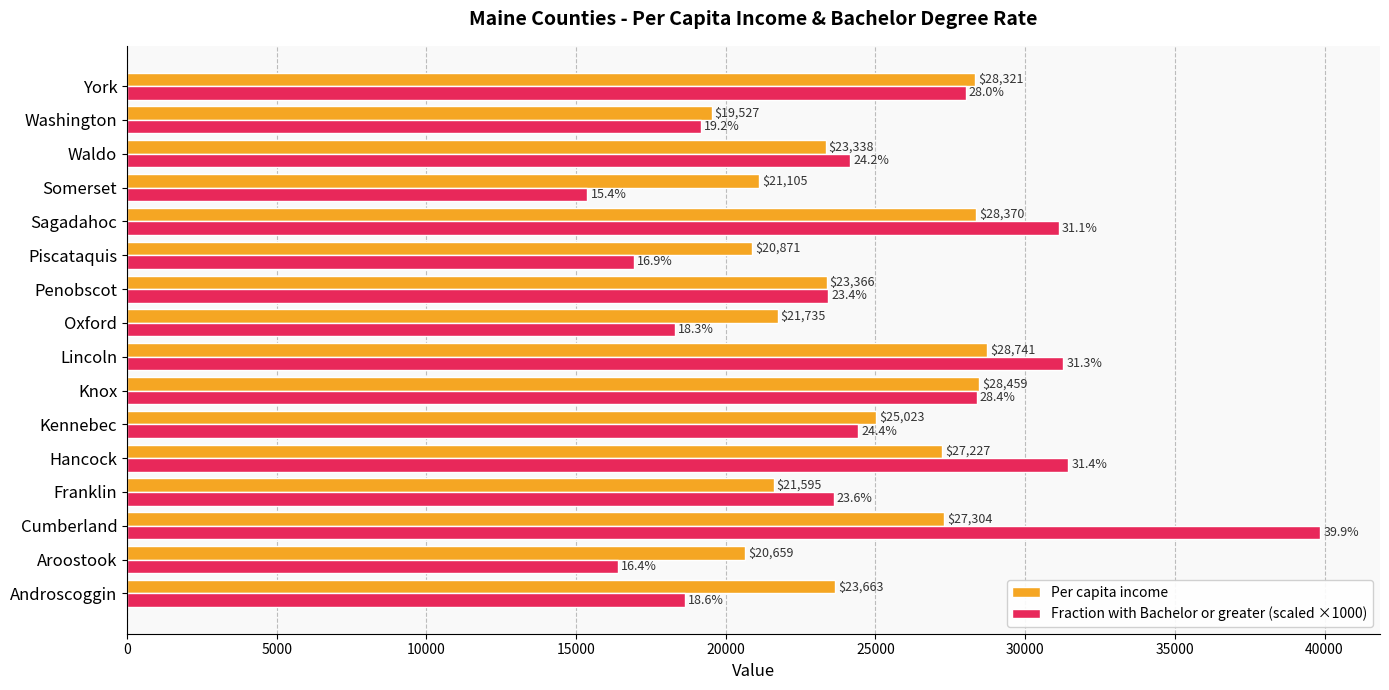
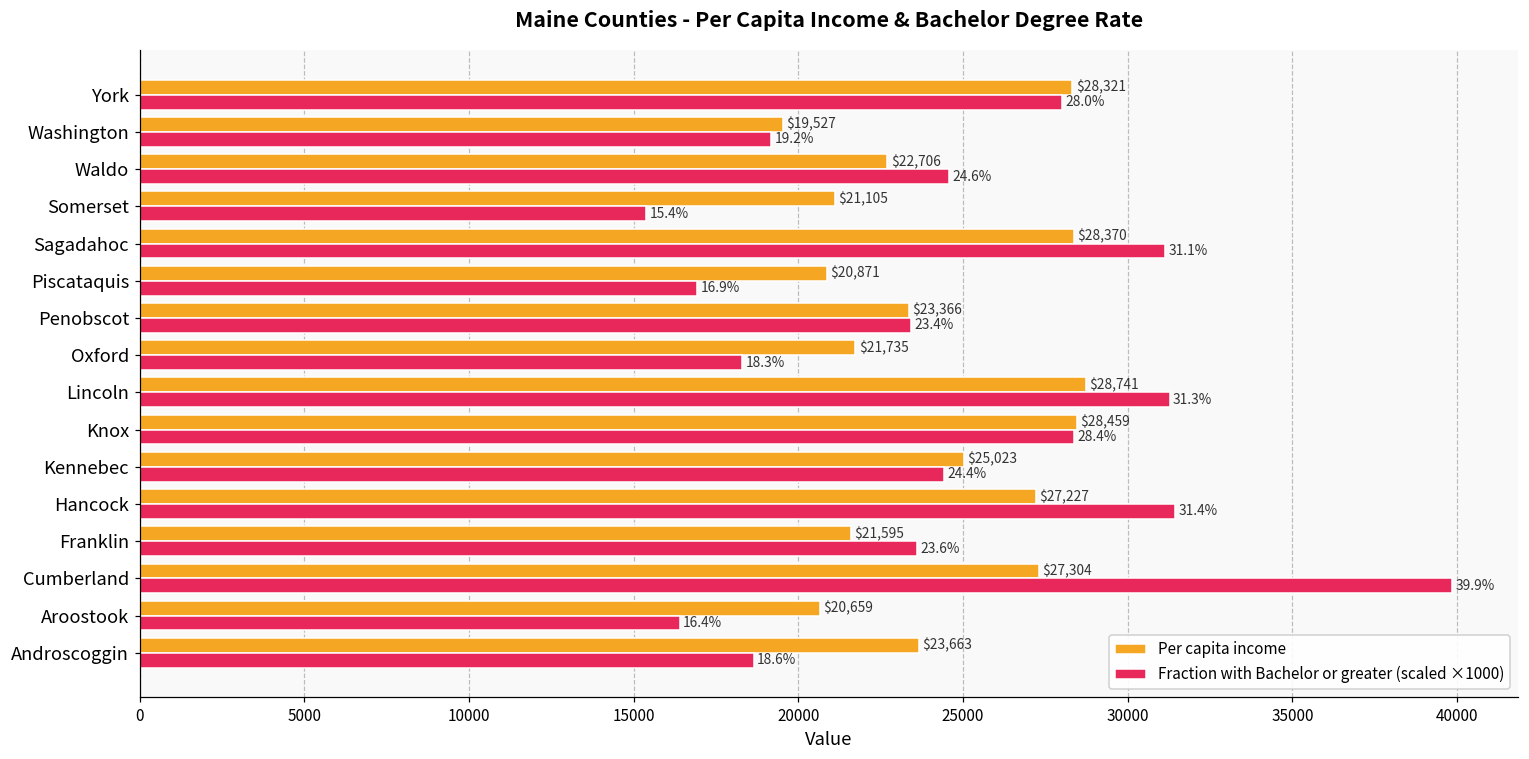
  {
    "Per capita income": {
      "York": "$28,321",
      "Washington": "$19,527",
-     "Waldo": "$23,338",
+     "Waldo": "$22,706",
      "Somerset": "$21,105",
      "Sagadahoc": "$28,370",
      "Piscataquis": "$20,871",
      "Penobscot": "$23,366",
      "Oxford": "$21,735",
      "Lincoln": "$28,741",
      "Knox": "$28,459",
      "Kennebec": "$25,023",
      "Hancock": "$27,227",
      "Franklin": "$21,595",
      "Cumberland": "$27,304",
      "Aroostook": "$20,659",
      "Androscoggin": "$23,663"
    },
    "Fraction with Bachelor or greater (scaled ×1000)": {
      "York": "28.0%",
      "Washington": "19.2%",
-     "Waldo": "24.2%",
+     "Waldo": "24.6%",
      "Somerset": "15.4%",
      "Sagadahoc": "31.1%",
      "Piscataquis": "16.9%",
      "Penobscot": "23.4%",
      "Oxford": "18.3%",
      "Lincoln": "31.3%",
      "Knox": "28.4%",
      "Kennebec": "24.4%",
      "Hancock": "31.4%",
      "Franklin": "23.6%",
      "Cumberland": "39.9%",
      "Aroostook": "16.4%",
      "Androscoggin": "18.6%"
    }
  }
